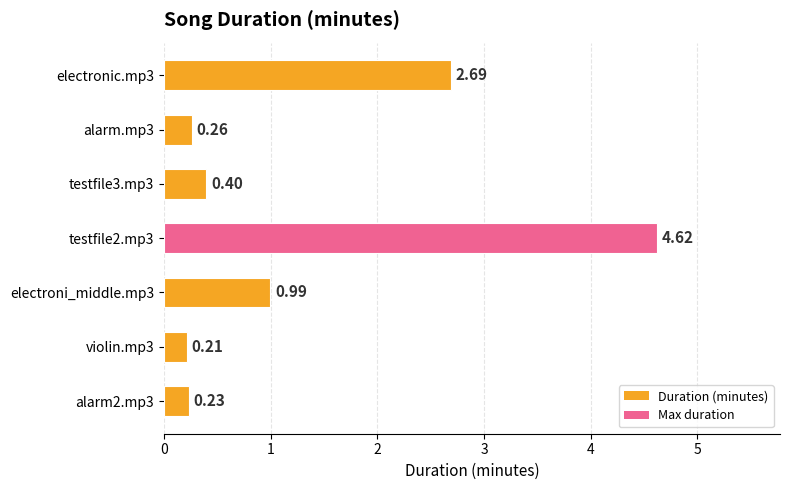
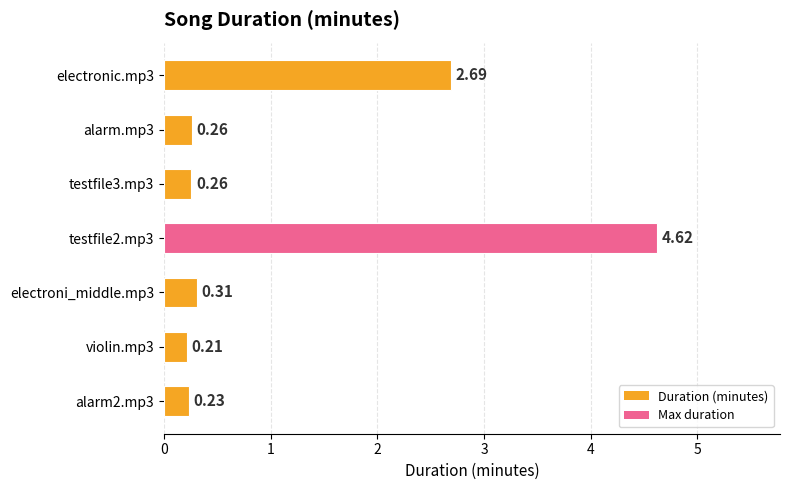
  {
    "electronic.mp3": 2.69,
    "alarm.mp3": 0.26,
-   "testfile3.mp3": 0.40,
+   "testfile3.mp3": 0.26,
    "testfile2.mp3": 4.62,
-   "electroni_middle.mp3": 0.99,
+   "electroni_middle.mp3": 0.31,
    "violin.mp3": 0.21,
    "alarm2.mp3": 0.23
  }
